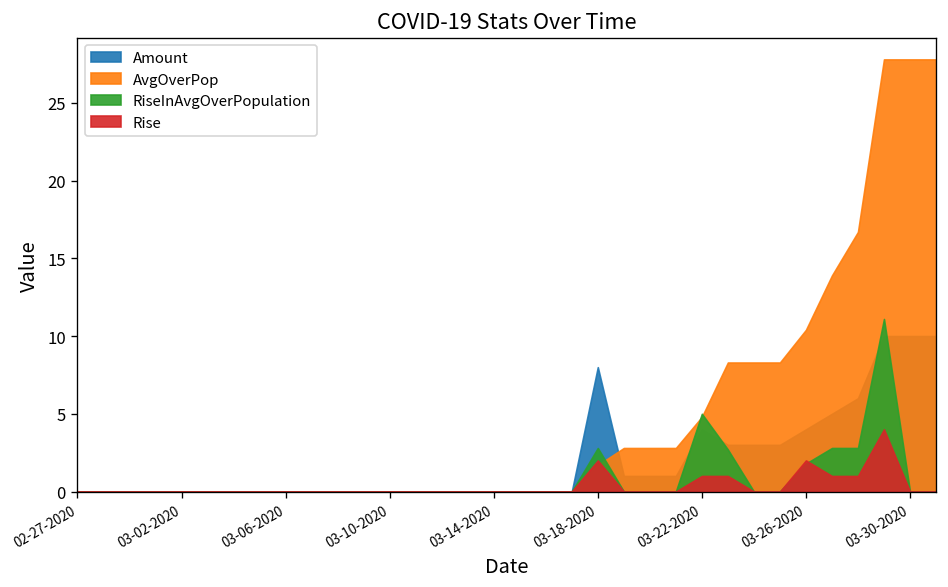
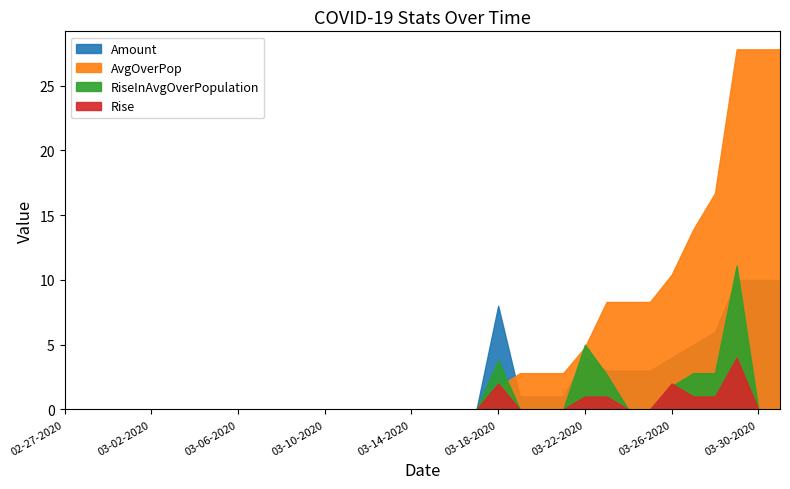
  {
    "Amount": {
      "03-18-2020": 8.0,
      "03-22-2020": 4.0,
      "03-26-2020": 4.0,
      "03-30-2020": 10.0
    },
    "AvgOverPop": {
      "03-18-2020": 1.7,
      "03-22-2020": 4.8,
      "03-26-2020": 10.4,
      "03-30-2020": 27.8
    },
    "RiseInAvgOverPopulation": {
-     "03-18-2020": 2.8,
+     "03-18-2020": 3.8,
      "03-22-2020": 5.0,
      "03-26-2020": 1.8
    },
    "Rise": {
      "03-18-2020": 2.0,
      "03-22-2020": 1.0,
      "03-26-2020": 2.0
    }
  }
